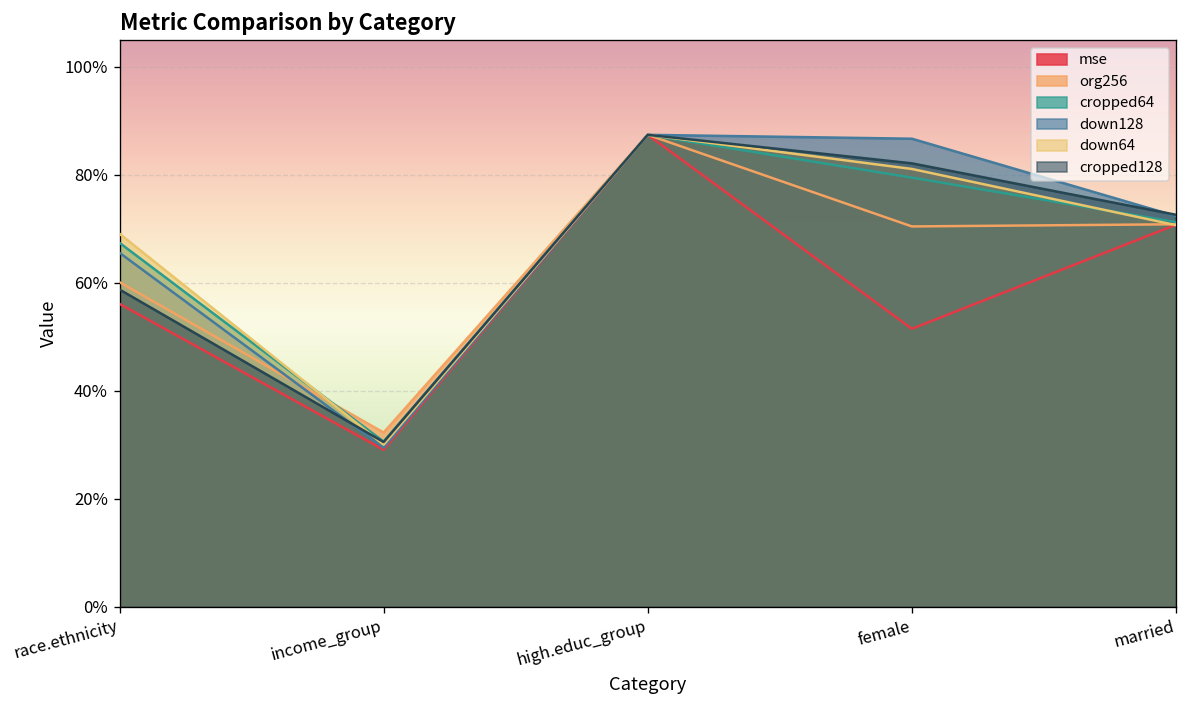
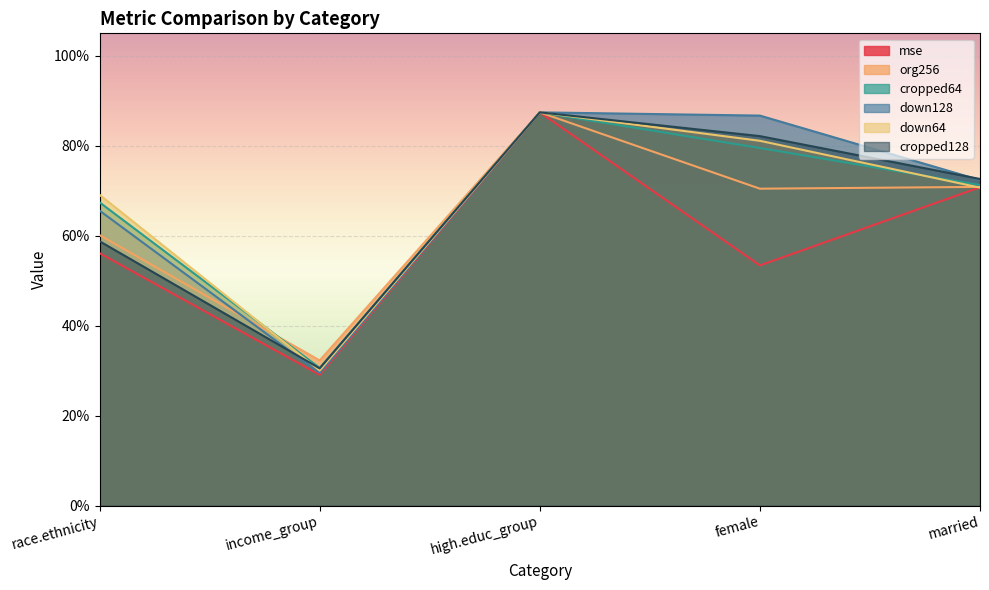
  {
    "mse": {
      "race.ethnicity": "56%",
-     "female": "51%"
+     "female": "53%"
    }
  }
